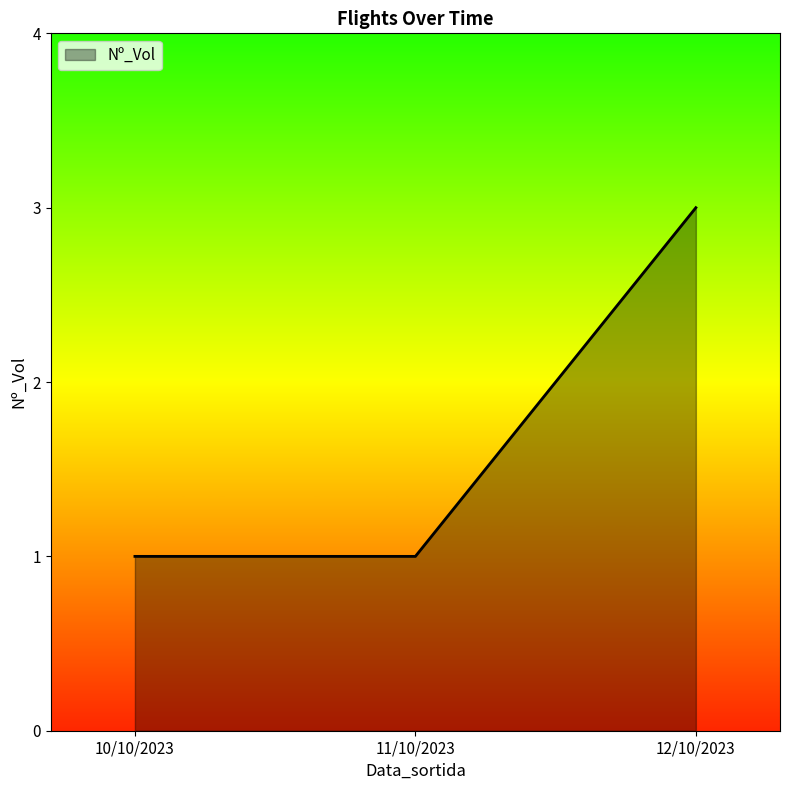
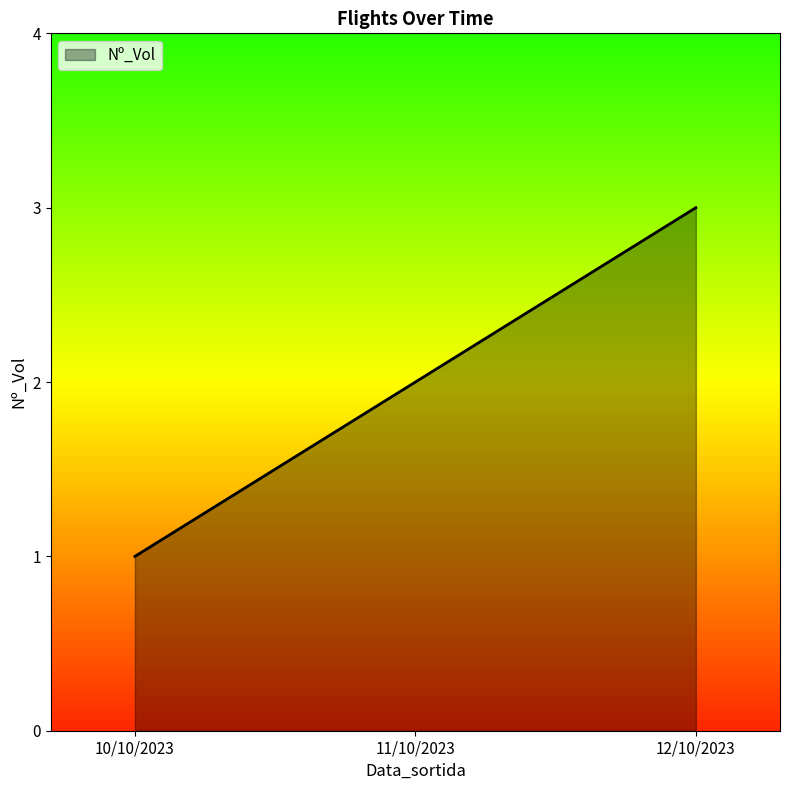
  {
    "10/10/2023": 1,
-   "11/10/2023": 1,
+   "11/10/2023": 2,
    "12/10/2023": 3
  }
